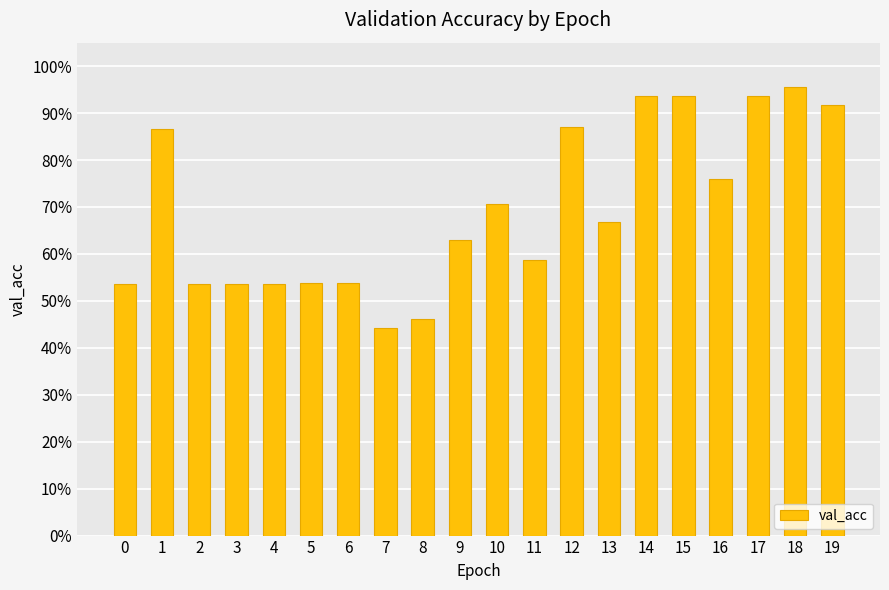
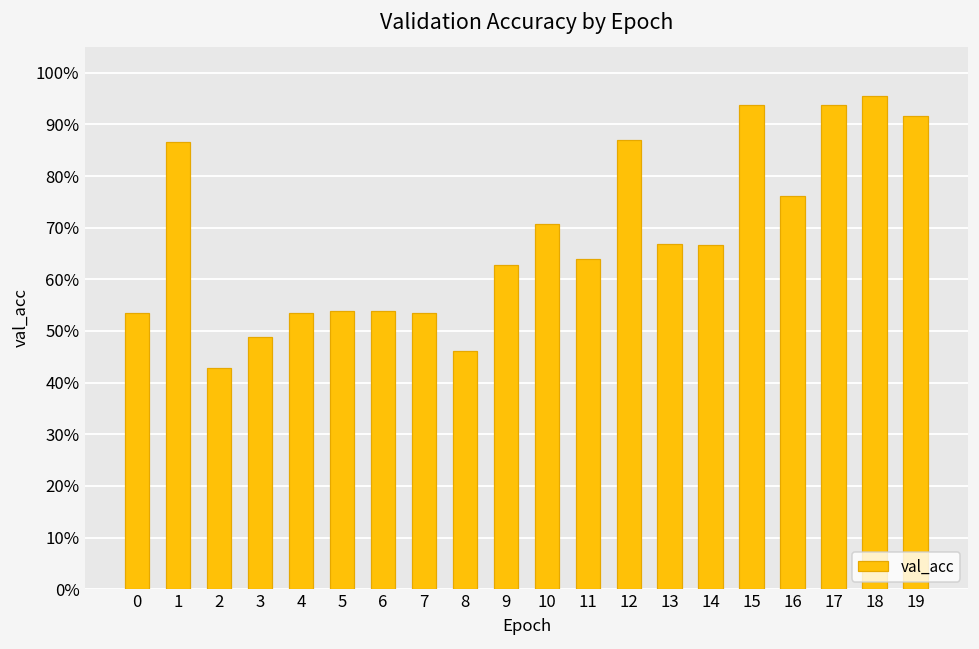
  {
    "0": "53%",
    "1": "87%",
-   "2": "53%",
-   "3": "53%",
+   "2": "43%",
+   "3": "49%",
    "4": "53%",
    "5": "54%",
    "6": "54%",
-   "7": "44%",
+   "7": "53%",
    "8": "46%",
    "9": "63%",
    "10": "71%",
-   "11": "59%",
+   "11": "64%",
    "12": "87%",
    "13": "67%",
-   "14": "94%",
+   "14": "67%",
    "15": "94%",
    "16": "76%",
    "17": "94%",
    "18": "95%",
    "19": "92%"
  }
